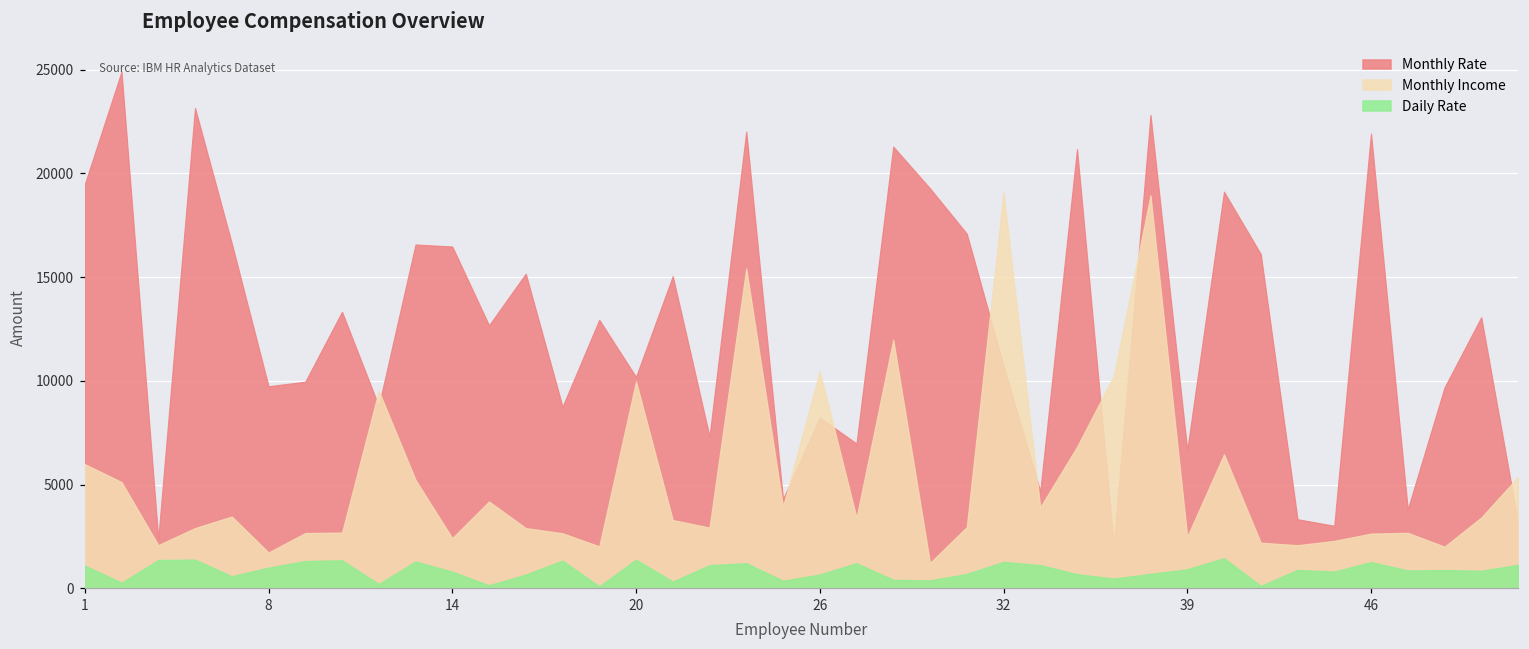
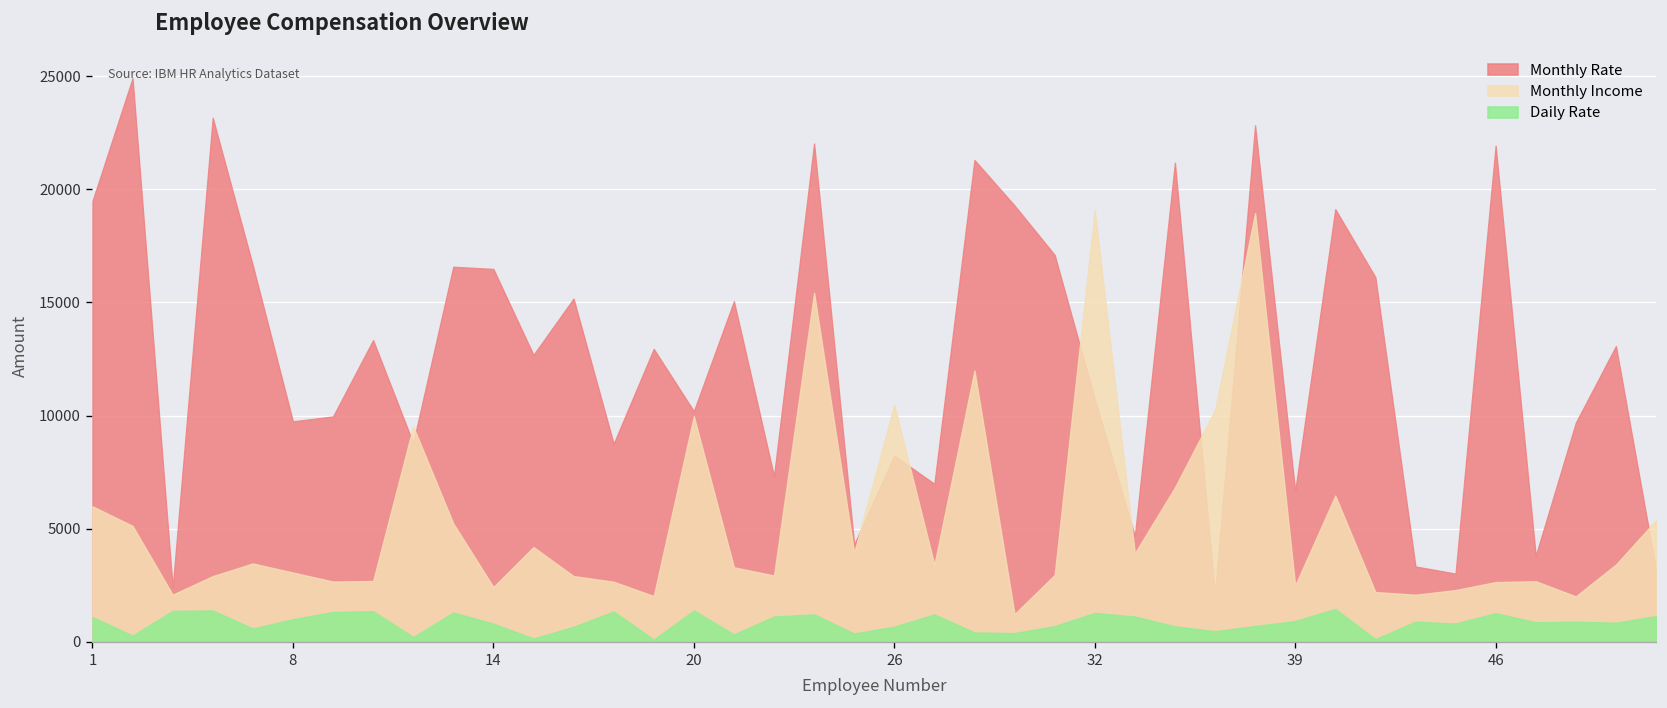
  {
    "Monthly Rate": {
      "1": 19500,
      "8": 9700,
      "14": 16500,
      "20": 10200,
      "26": 8200,
      "32": 10700,
      "39": 6700,
      "46": 21900
    },
    "Monthly Income": {
      "1": 6000,
-     "8": 1700,
+     "8": 3100,
      "14": 2400,
      "20": 10000,
      "26": 10500,
      "32": 19100,
      "39": 2500,
      "46": 2600
    },
    "Daily Rate": {
      "1": 1100,
      "8": 1000,
      "14": 800,
      "20": 1400,
      "26": 700,
      "32": 1300,
      "39": 900,
      "46": 1300
    }
  }
